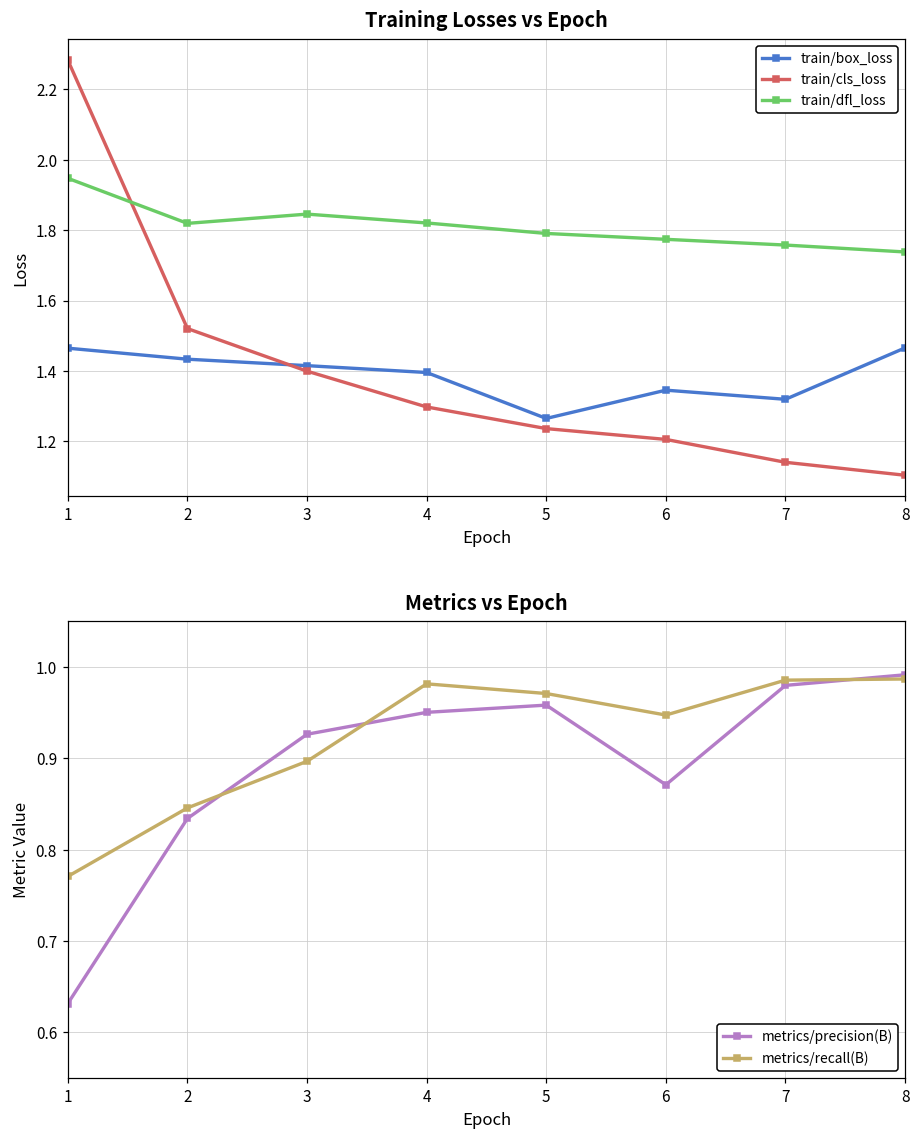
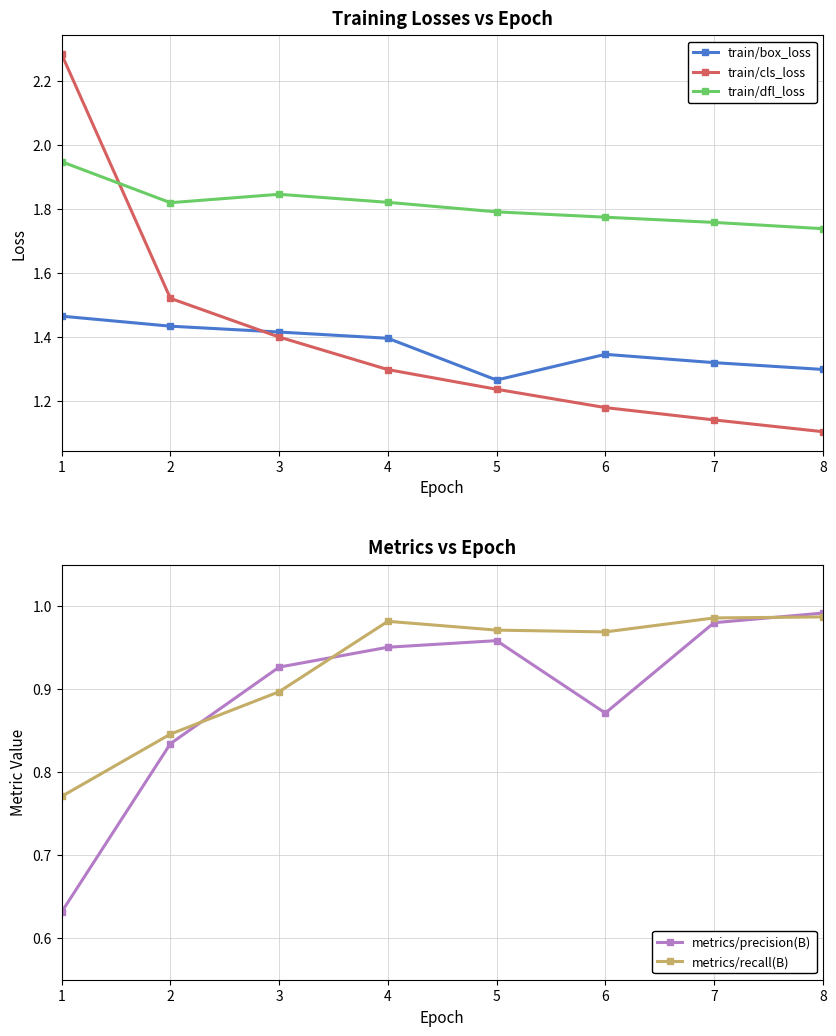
  {
    "Training Losses vs Epoch": {
      "train/box_loss": {
        "1": 1.46,
        "2": 1.43,
        "3": 1.42,
        "4": 1.40,
        "5": 1.27,
        "6": 1.35,
        "7": 1.32,
-       "8": 1.47
+       "8": 1.30
      },
      "train/cls_loss": {
        "1": 2.28,
        "2": 1.52,
        "3": 1.40,
        "4": 1.30,
        "5": 1.24,
-       "6": 1.21,
+       "6": 1.18,
        "7": 1.14,
        "8": 1.10
      },
      "train/dfl_loss": {
        "1": 1.95,
        "2": 1.82,
        "3": 1.85,
        "4": 1.82,
        "5": 1.79,
        "6": 1.77,
        "7": 1.76,
        "8": 1.74
      }
    },
    "Metrics vs Epoch": {
      "metrics/precision(B)": {
        "1": 0.63,
        "2": 0.83,
        "3": 0.93,
        "4": 0.95,
        "5": 0.96,
        "6": 0.87,
        "7": 0.98,
        "8": 0.99
      },
      "metrics/recall(B)": {
        "1": 0.77,
        "2": 0.85,
        "3": 0.90,
        "4": 0.98,
        "5": 0.97,
-       "6": 0.95,
+       "6": 0.97,
        "7": 0.99,
        "8": 0.99
      }
    }
  }
